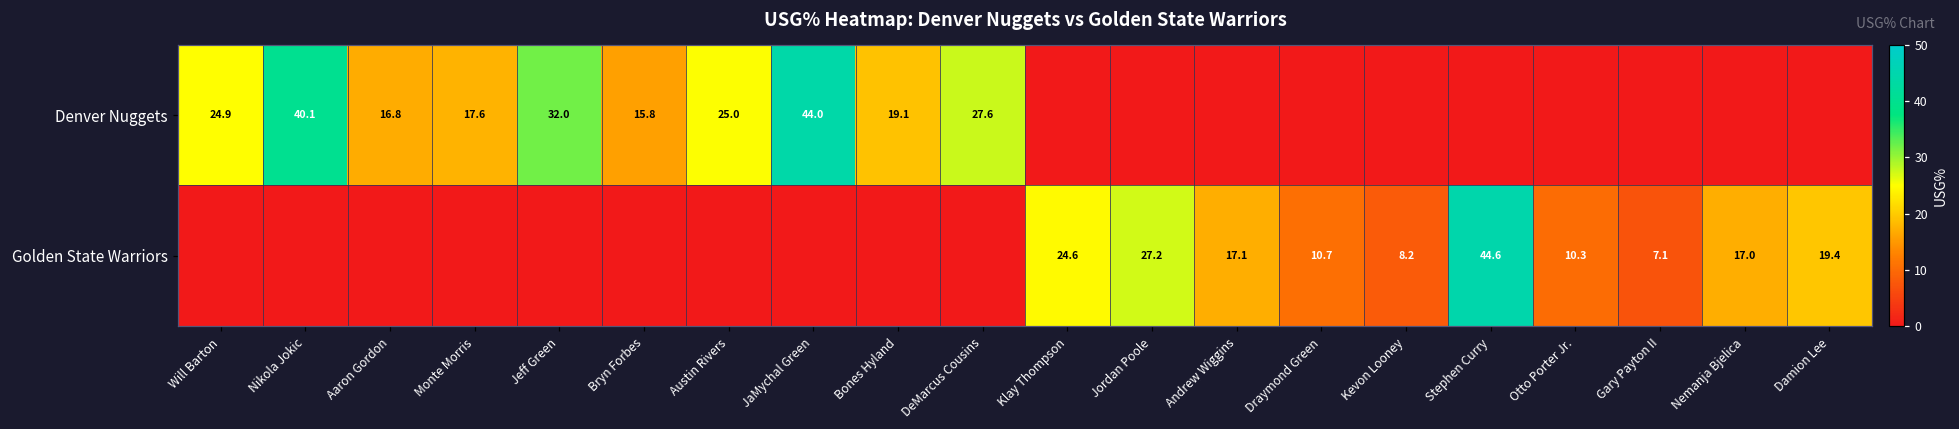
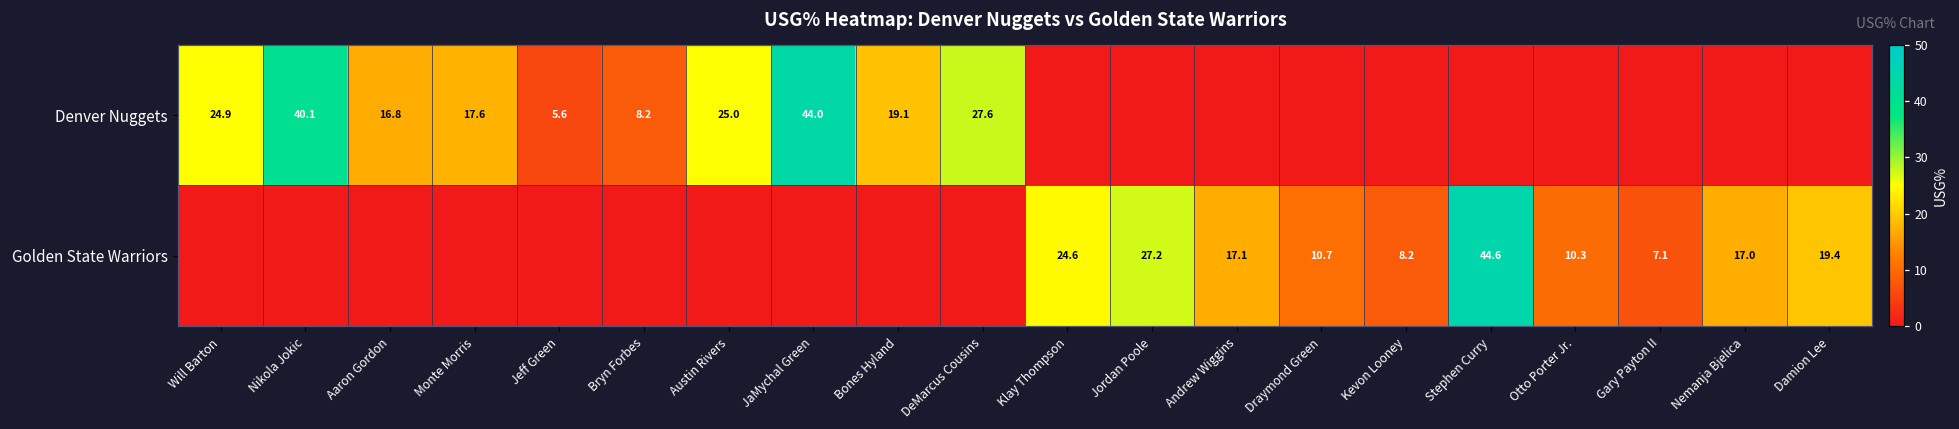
  {
    "Denver Nuggets": {
      "Will Barton": 24.9,
      "Nikola Jokic": 40.1,
      "Aaron Gordon": 16.8,
      "Monte Morris": 17.6,
-     "Jeff Green": 32.0,
-     "Bryn Forbes": 15.8,
+     "Jeff Green": 5.6,
+     "Bryn Forbes": 8.2,
      "Austin Rivers": 25.0,
      "JaMychal Green": 44.0,
      "Bones Hyland": 19.1,
      "DeMarcus Cousins": 27.6
    },
    "Golden State Warriors": {
      "Klay Thompson": 24.6,
      "Jordan Poole": 27.2,
      "Andrew Wiggins": 17.1,
      "Draymond Green": 10.7,
      "Kevon Looney": 8.2,
      "Stephen Curry": 44.6,
      "Otto Porter Jr.": 10.3,
      "Gary Payton II": 7.1,
      "Nemanja Bjelica": 17.0,
      "Damion Lee": 19.4
    }
  }
